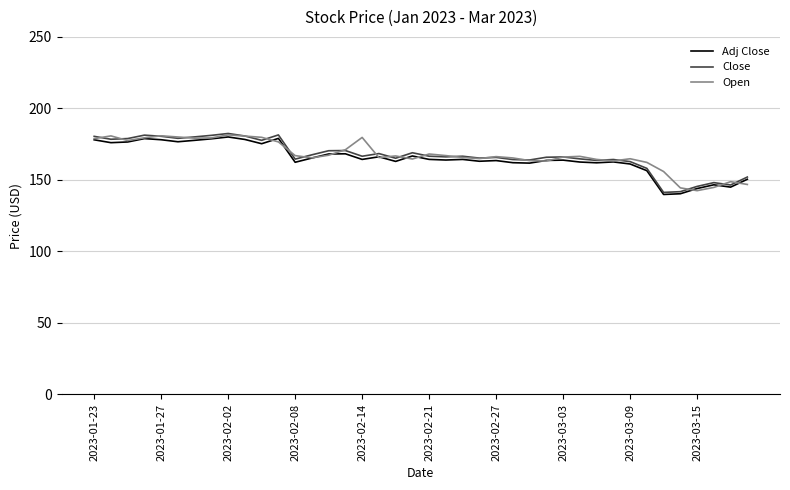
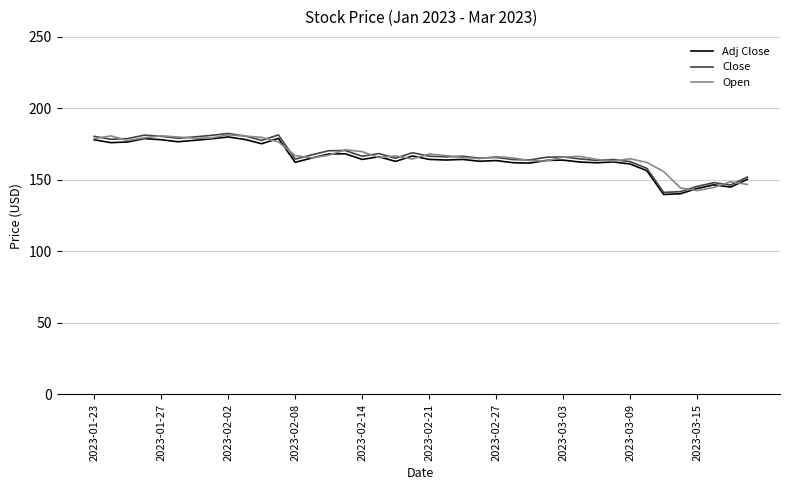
  {
    "Adj Close": {
      "2023-01-27": 178,
      "2023-02-08": 162,
      "2023-02-14": 164,
      "2023-02-21": 164,
      "2023-02-27": 164,
      "2023-03-03": 164
    },
    "Close": {
      "2023-02-08": 165,
      "2023-02-14": 167
    },
    "Open": {
      "2023-02-08": 167,
-     "2023-02-14": 180,
+     "2023-02-14": 170,
      "2023-03-09": 165
    }
  }
